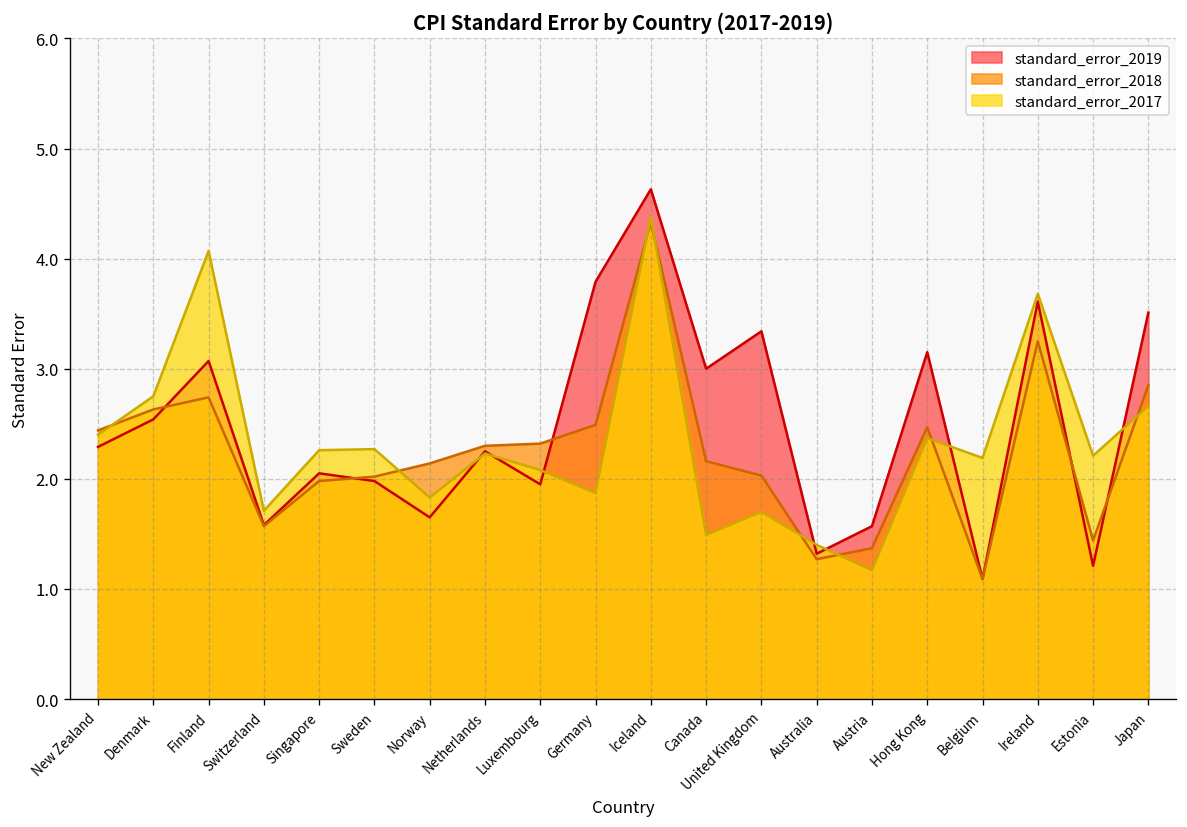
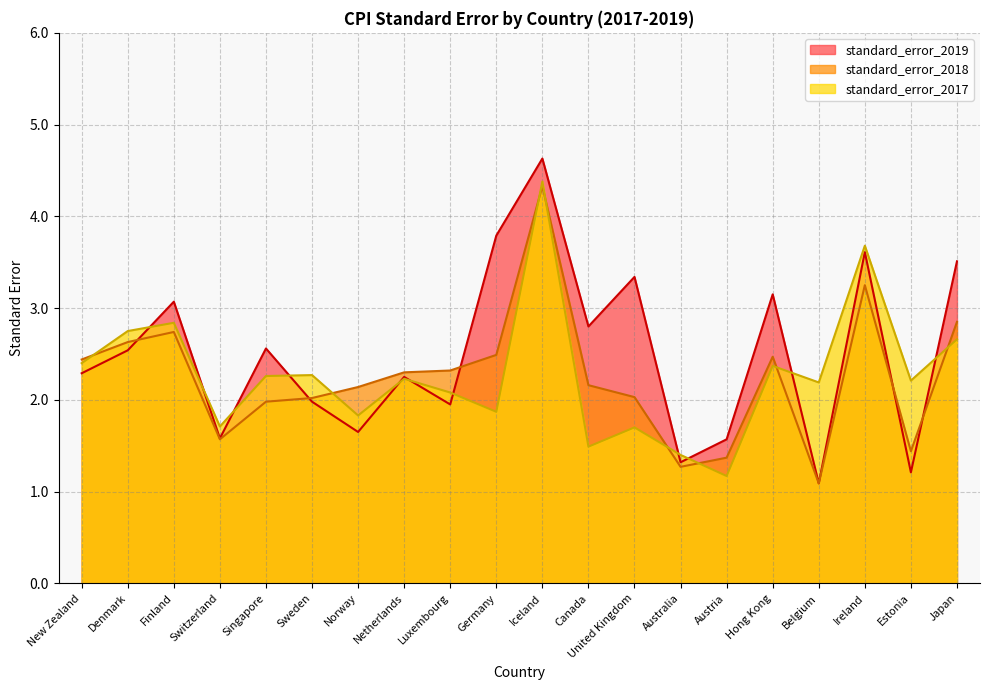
  {
    "standard_error_2019": {
      "New Zealand": 2.3,
      "Denmark": 2.5,
      "Finland": 3.1,
-     "Singapore": 2.1,
+     "Singapore": 2.6,
      "Sweden": 2.0,
      "Norway": 1.7,
      "Luxembourg": 2.0,
      "Germany": 3.8,
      "Iceland": 4.6,
-     "Canada": 3.0,
+     "Canada": 2.8,
      "United Kingdom": 3.3,
      "Australia": 1.3,
      "Austria": 1.6,
      "Hong Kong": 3.2,
      "Ireland": 3.6,
      "Estonia": 1.2,
      "Japan": 3.5
    },
    "standard_error_2018": {
      "New Zealand": 2.4,
      "Denmark": 2.6,
      "Finland": 2.7,
      "Singapore": 2.0,
      "Sweden": 2.0,
      "Norway": 2.1,
      "Netherlands": 2.3,
      "Luxembourg": 2.3,
      "Germany": 2.5,
      "Iceland": 4.3,
      "Canada": 2.2,
      "United Kingdom": 2.0,
      "Australia": 1.3,
      "Austria": 1.4,
      "Hong Kong": 2.5,
      "Ireland": 3.3,
      "Estonia": 1.4,
      "Japan": 2.9
    },
    "standard_error_2017": {
      "New Zealand": 2.4,
      "Denmark": 2.8,
-     "Finland": 4.1,
+     "Finland": 2.8,
      "Switzerland": 1.7,
      "Singapore": 2.3,
      "Sweden": 2.3,
      "Norway": 1.8,
      "Luxembourg": 2.1,
      "Germany": 1.9,
      "Iceland": 4.4,
      "Canada": 1.5,
      "United Kingdom": 1.7,
      "Australia": 1.4,
      "Austria": 1.2,
      "Hong Kong": 2.4,
      "Belgium": 2.2,
      "Ireland": 3.7,
      "Estonia": 2.2,
      "Japan": 2.7
    }
  }
